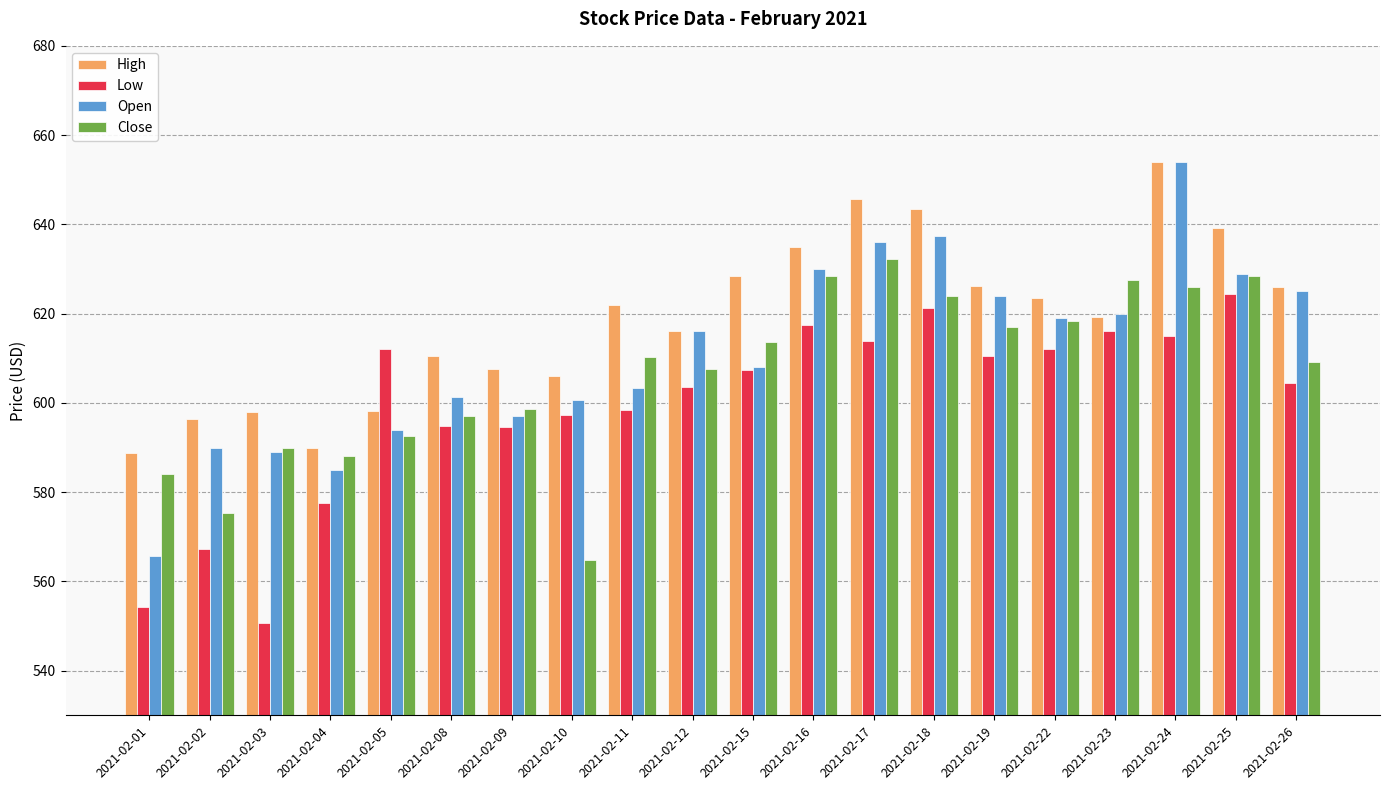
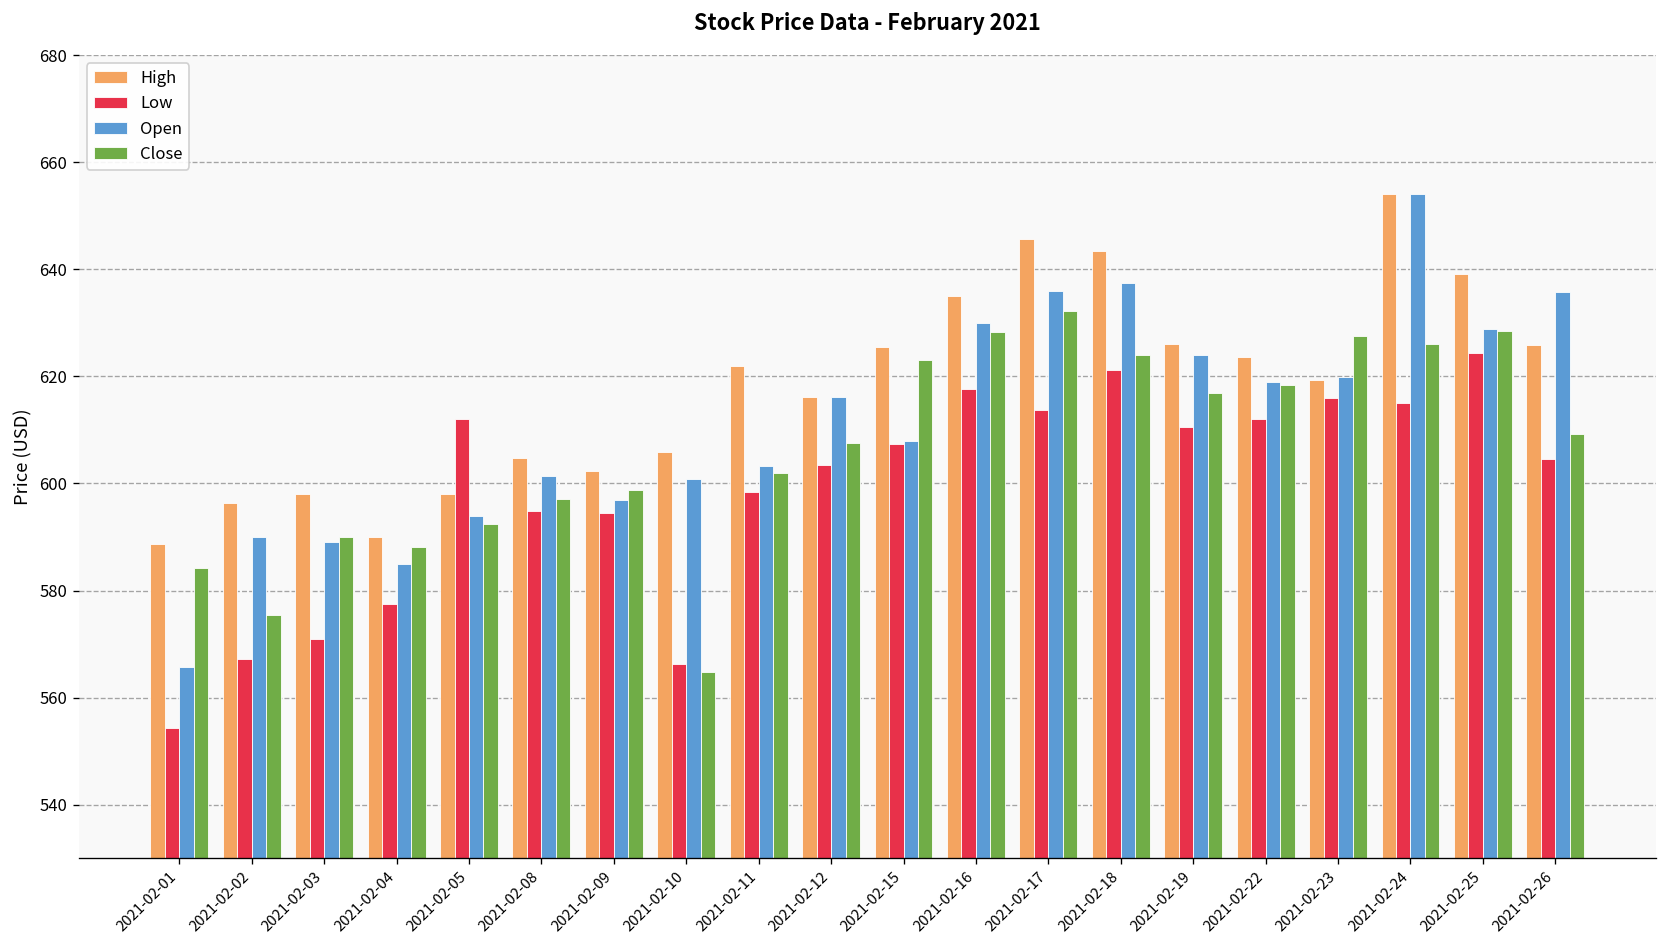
  {
    "High": {
      "2021-02-01": 589,
      "2021-02-02": 596,
      "2021-02-03": 598,
      "2021-02-04": 590,
      "2021-02-05": 598,
-     "2021-02-08": 610,
-     "2021-02-09": 608,
+     "2021-02-08": 605,
+     "2021-02-09": 602,
      "2021-02-10": 606,
      "2021-02-11": 622,
      "2021-02-12": 616,
-     "2021-02-15": 629,
+     "2021-02-15": 626,
      "2021-02-16": 635,
      "2021-02-17": 646,
      "2021-02-18": 643,
      "2021-02-19": 626,
      "2021-02-22": 624,
      "2021-02-23": 619,
      "2021-02-24": 654,
      "2021-02-25": 639,
      "2021-02-26": 626
    },
    "Low": {
      "2021-02-01": 554,
      "2021-02-02": 567,
-     "2021-02-03": 551,
+     "2021-02-03": 571,
      "2021-02-04": 578,
      "2021-02-05": 612,
      "2021-02-08": 595,
      "2021-02-09": 595,
-     "2021-02-10": 597,
+     "2021-02-10": 566,
      "2021-02-11": 598,
      "2021-02-12": 604,
      "2021-02-15": 607,
      "2021-02-16": 618,
      "2021-02-17": 614,
      "2021-02-18": 621,
      "2021-02-19": 610,
      "2021-02-22": 612,
      "2021-02-23": 616,
      "2021-02-24": 615,
      "2021-02-25": 624,
      "2021-02-26": 605
    },
    "Open": {
      "2021-02-01": 566,
      "2021-02-02": 590,
      "2021-02-03": 589,
      "2021-02-04": 585,
      "2021-02-05": 594,
      "2021-02-08": 601,
      "2021-02-09": 597,
      "2021-02-10": 601,
      "2021-02-11": 603,
      "2021-02-12": 616,
      "2021-02-15": 608,
      "2021-02-16": 630,
      "2021-02-17": 636,
      "2021-02-18": 637,
      "2021-02-19": 624,
      "2021-02-22": 619,
      "2021-02-23": 620,
      "2021-02-24": 654,
      "2021-02-25": 629,
-     "2021-02-26": 625
+     "2021-02-26": 636
    },
    "Close": {
      "2021-02-01": 584,
      "2021-02-02": 575,
      "2021-02-03": 590,
      "2021-02-04": 588,
      "2021-02-05": 593,
      "2021-02-08": 597,
      "2021-02-09": 599,
      "2021-02-10": 565,
-     "2021-02-11": 610,
+     "2021-02-11": 602,
      "2021-02-12": 608,
-     "2021-02-15": 614,
+     "2021-02-15": 623,
      "2021-02-16": 628,
      "2021-02-17": 632,
      "2021-02-18": 624,
      "2021-02-19": 617,
      "2021-02-22": 618,
      "2021-02-23": 628,
      "2021-02-24": 626,
      "2021-02-25": 629,
      "2021-02-26": 609
    }
  }
